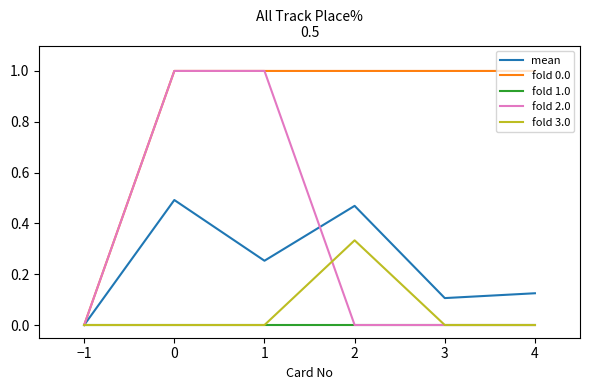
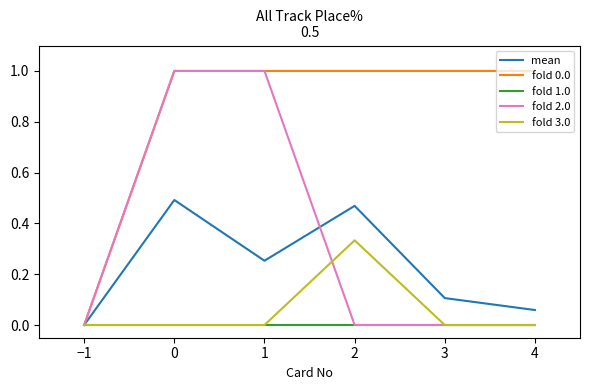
  {
    "mean": {
      "0": 0.49,
      "1": 0.25,
      "2": 0.47,
      "3": 0.11,
-     "4": 0.13
+     "4": 0.06
    },
    "fold 0.0": {
      "2": 1.00,
      "3": 1.00
    },
    "fold 3.0": {
      "2": 0.33
    }
  }
